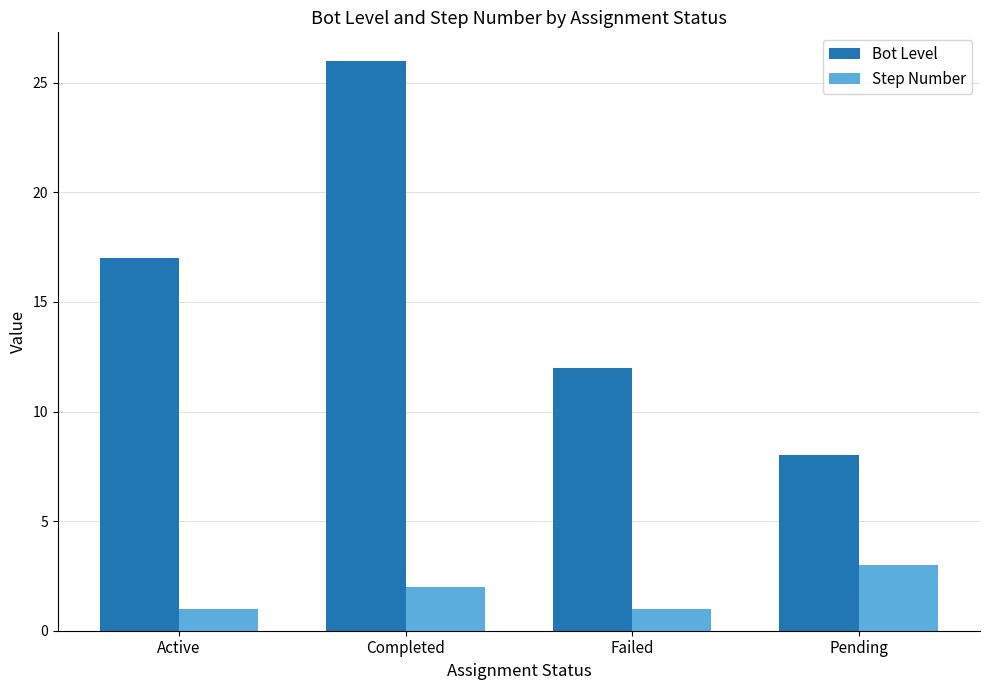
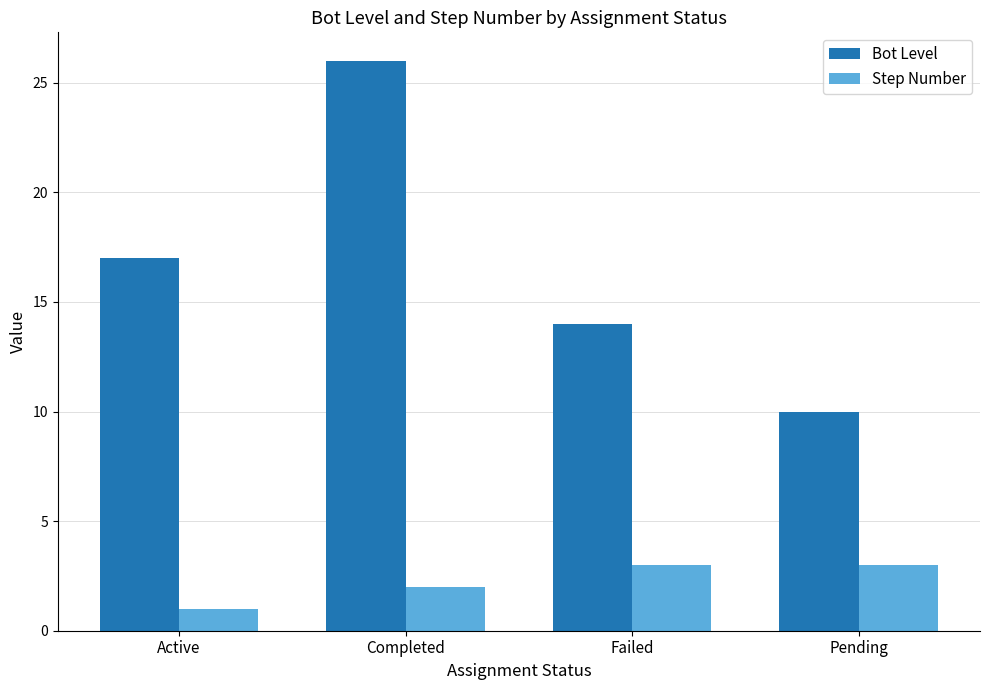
  {
    "Bot Level": {
      "Active": 17,
      "Completed": 26,
-     "Failed": 12,
-     "Pending": 8
+     "Failed": 14,
+     "Pending": 10
    },
    "Step Number": {
      "Active": 1,
      "Completed": 2,
-     "Failed": 1,
+     "Failed": 3,
      "Pending": 3
    }
  }
